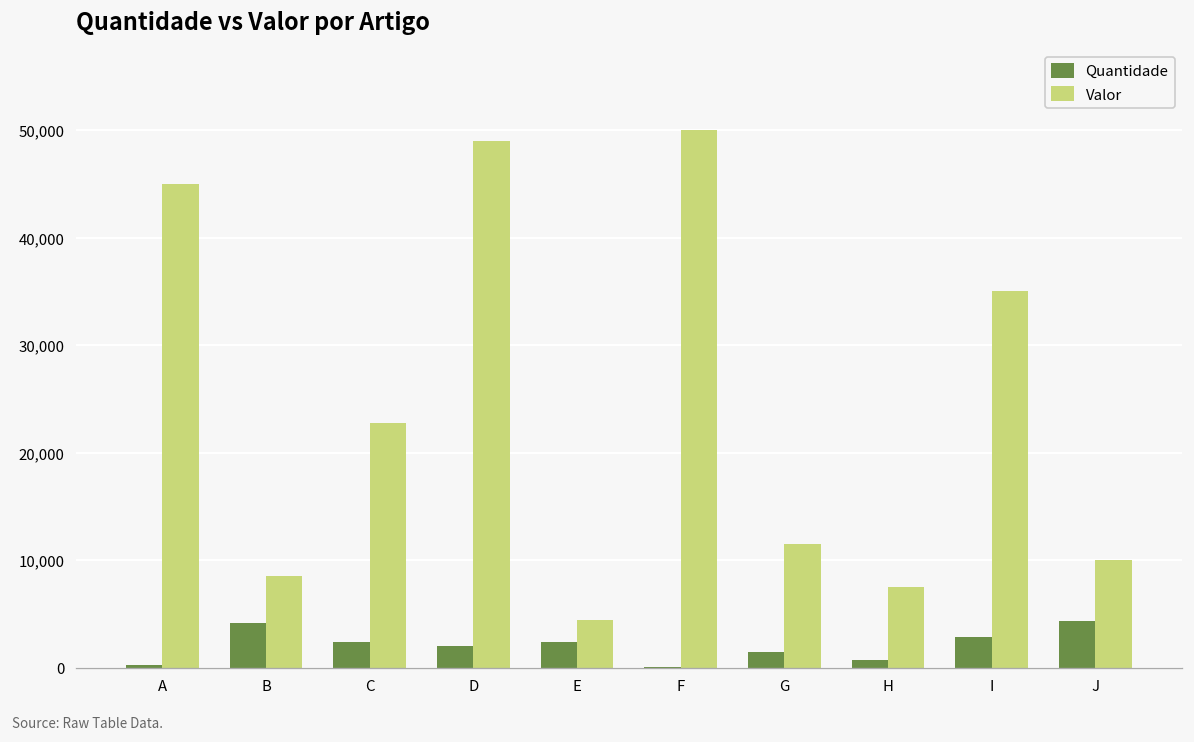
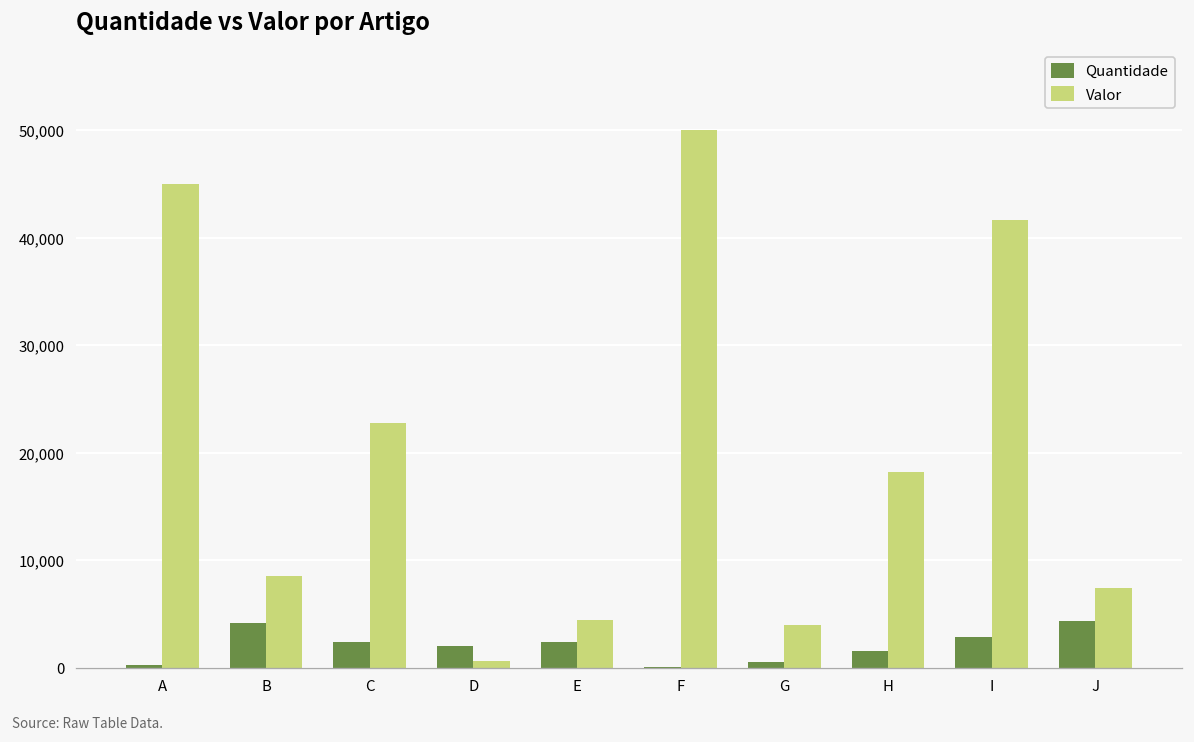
  {
    "Quantidade": {
      "A": "0",
      "B": "4,000",
      "C": "2,000",
      "D": "2,000",
      "E": "2,000",
-     "G": "2,000",
-     "H": "1,000",
+     "G": "1,000",
+     "H": "2,000",
      "I": "3,000",
      "J": "4,000"
    },
    "Valor": {
      "A": "45,000",
      "B": "9,000",
      "C": "23,000",
-     "D": "49,000",
+     "D": "1,000",
      "E": "5,000",
      "F": "50,000",
-     "G": "12,000",
-     "H": "8,000",
-     "I": "35,000",
-     "J": "10,000"
+     "G": "4,000",
+     "H": "18,000",
+     "I": "42,000",
+     "J": "7,000"
    }
  }
